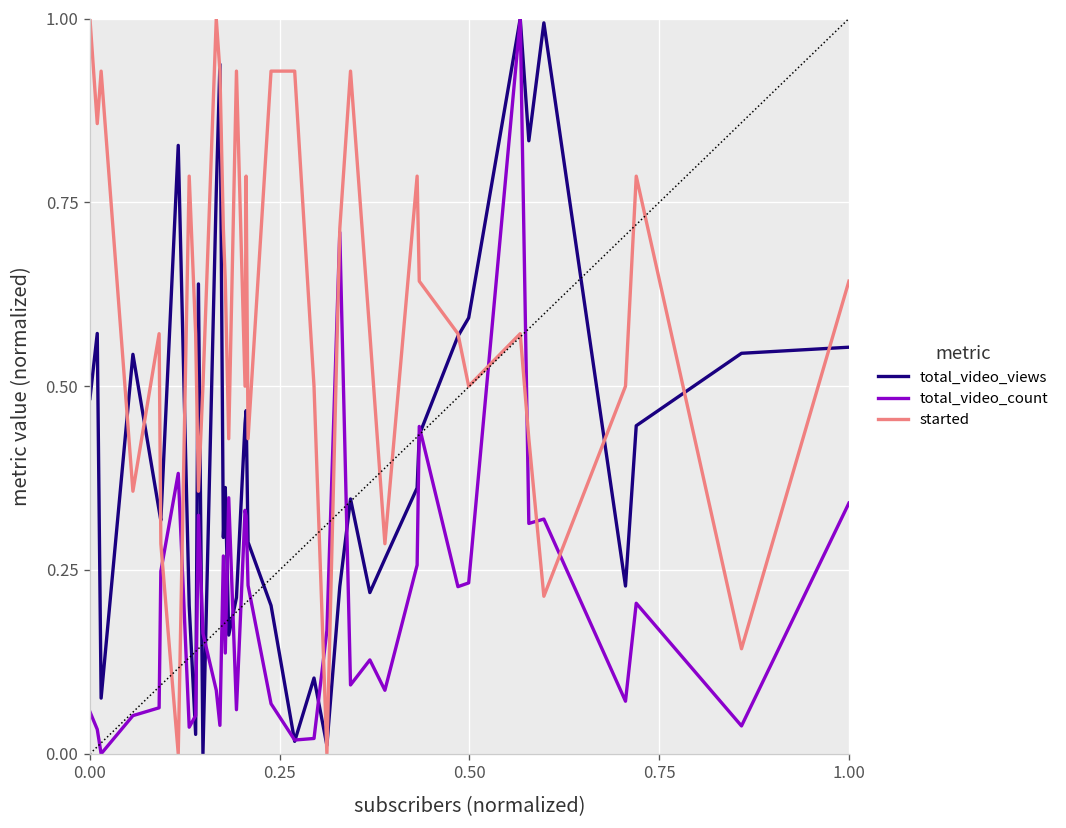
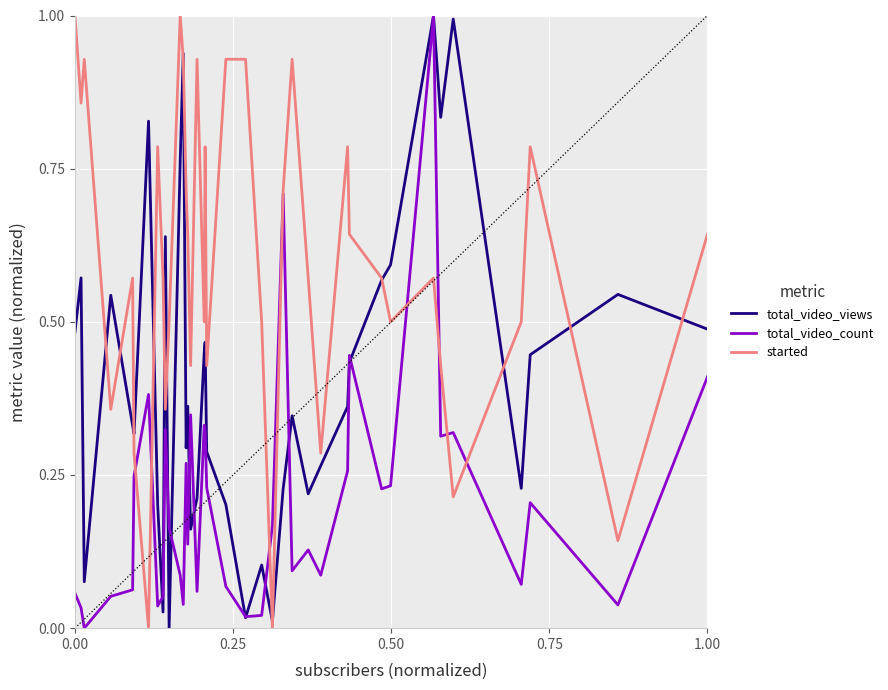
  {
    "total_video_views": {
      "0.00": 0.48,
-     "1.00": 0.55
+     "1.00": 0.49
    },
    "total_video_count": {
      "0.00": 0.06,
-     "1.00": 0.34
+     "1.00": 0.41
    },
    "started": {
      "0.00": 1.00,
      "1.00": 0.64
    }
  }
